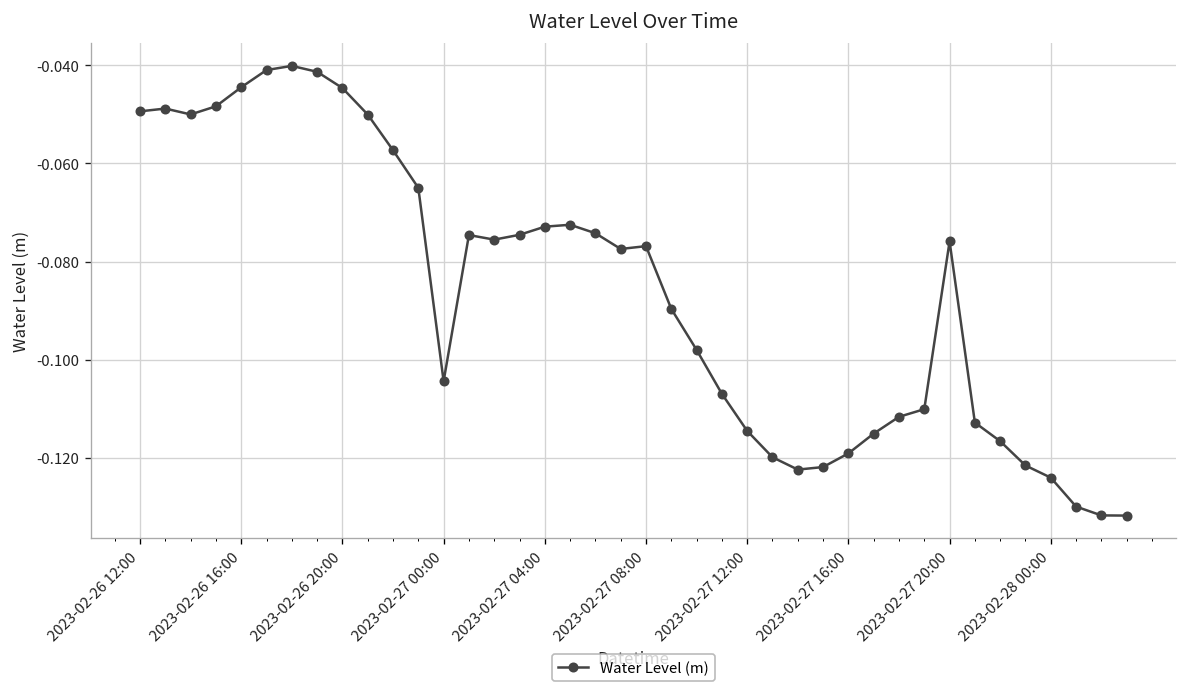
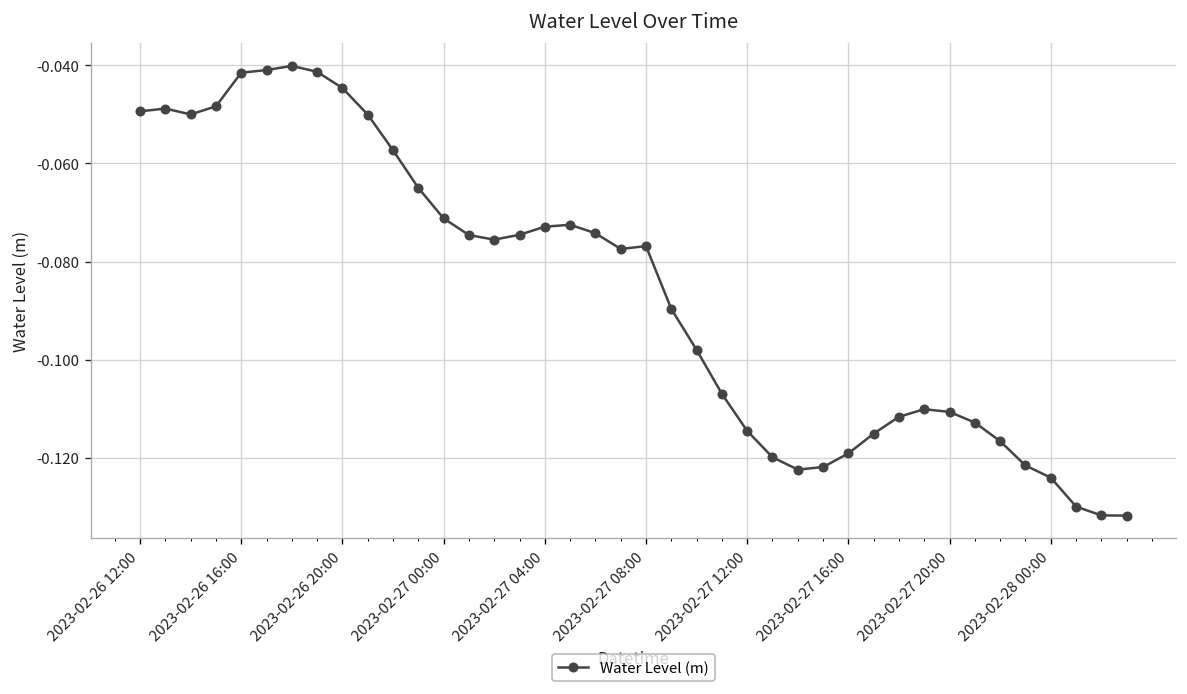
  {
    "2023-02-26 12:00": -0.049,
-   "2023-02-26 16:00": -0.044,
+   "2023-02-26 16:00": -0.041,
    "2023-02-26 20:00": -0.045,
-   "2023-02-27 00:00": -0.104,
+   "2023-02-27 00:00": -0.071,
    "2023-02-27 04:00": -0.073,
    "2023-02-27 08:00": -0.077,
    "2023-02-27 12:00": -0.115,
    "2023-02-27 16:00": -0.119,
-   "2023-02-27 20:00": -0.076,
+   "2023-02-27 20:00": -0.111,
    "2023-02-28 00:00": -0.124
  }
